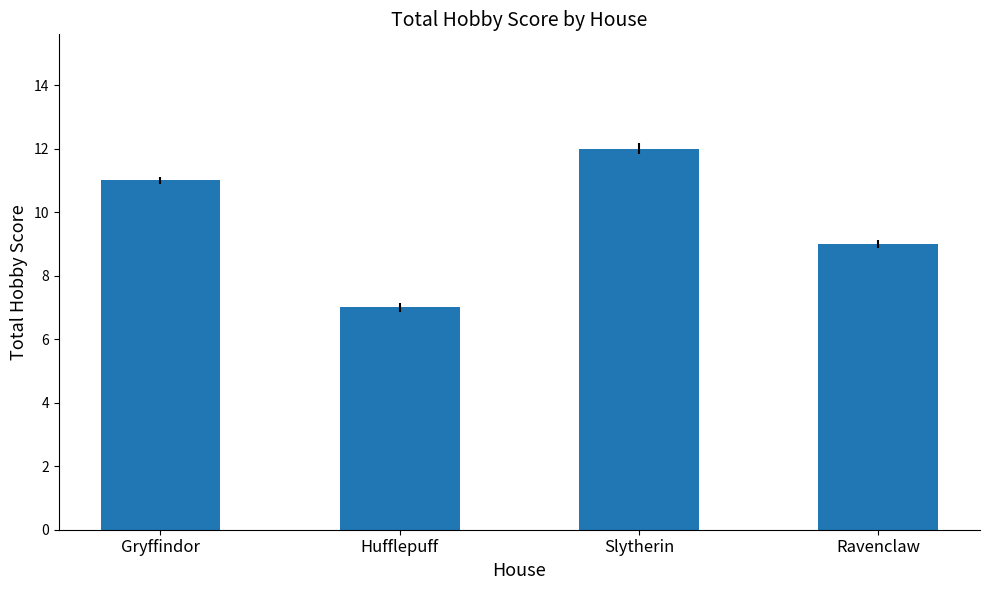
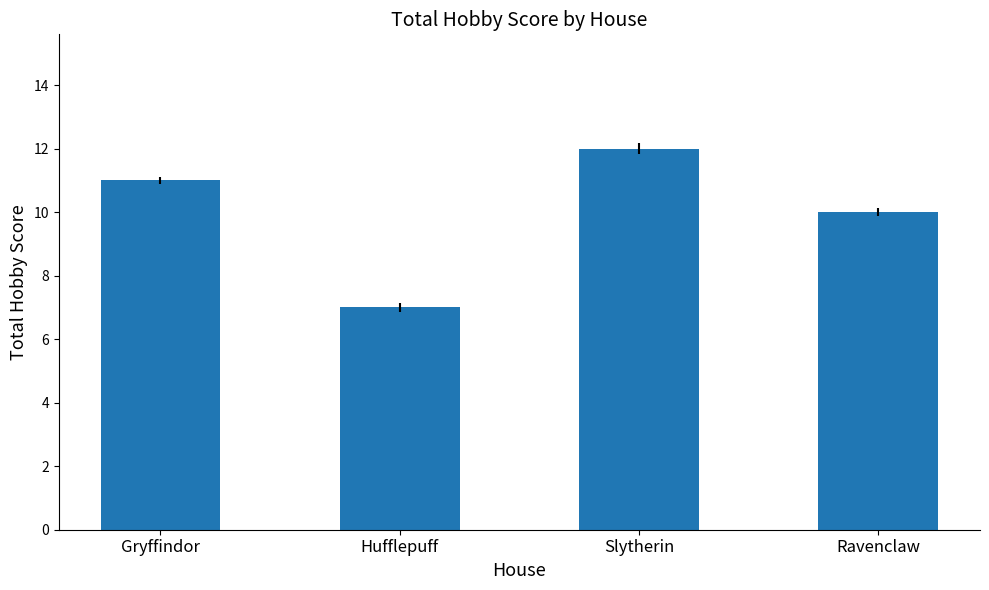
  {
    "Gryffindor": 11,
    "Hufflepuff": 7,
    "Slytherin": 12,
-   "Ravenclaw": 9
+   "Ravenclaw": 10
  }
